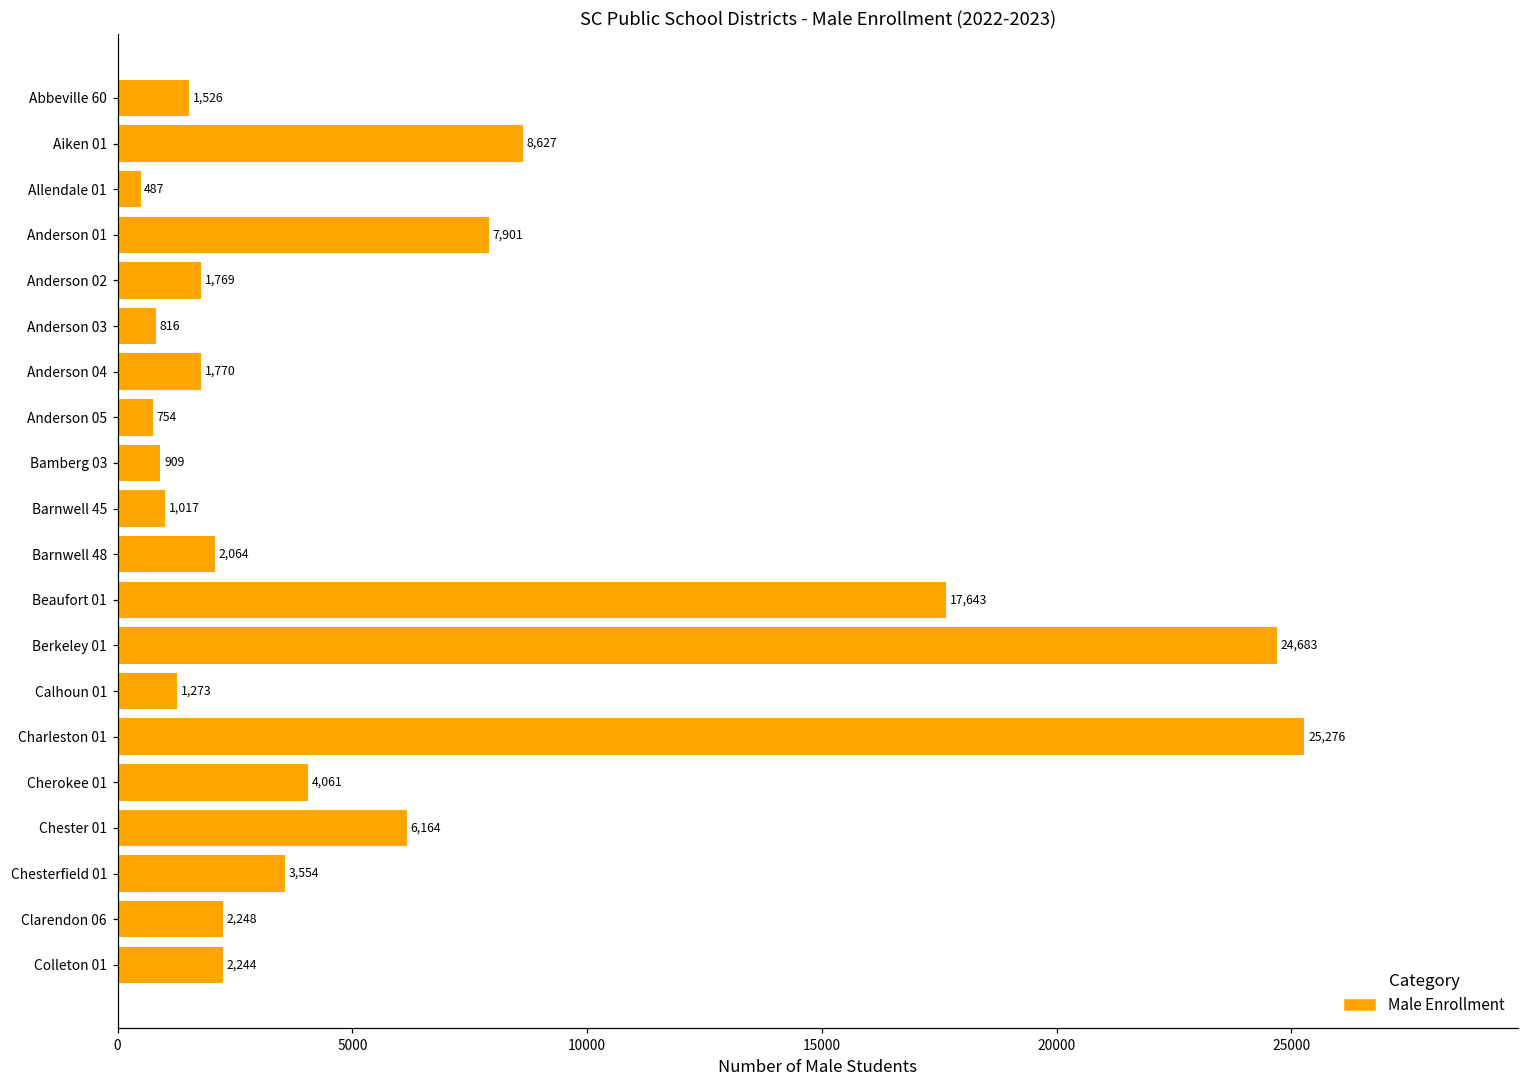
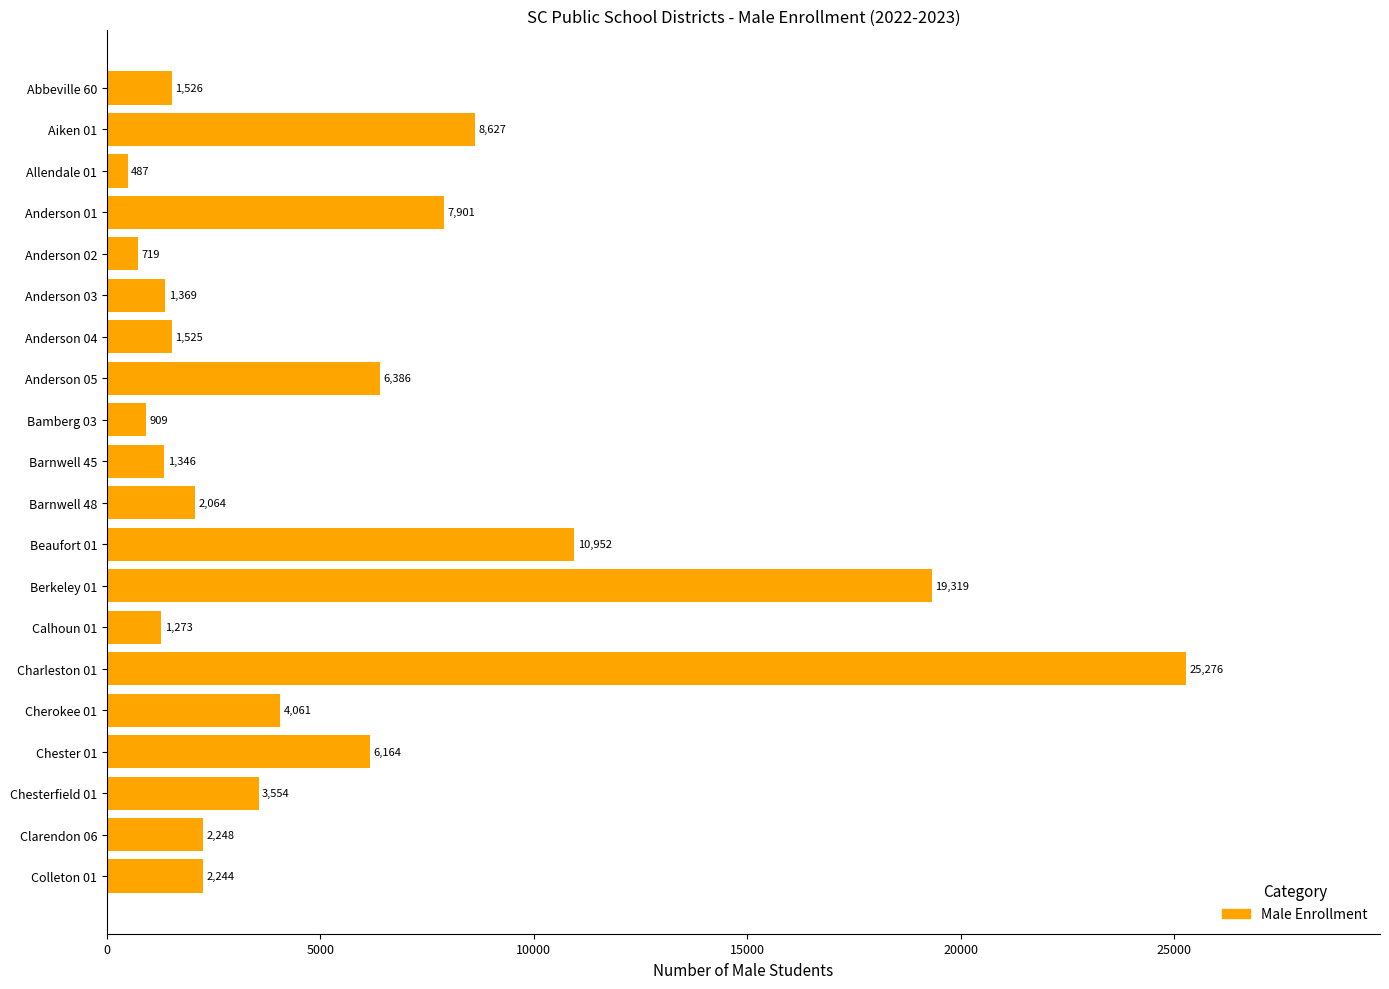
  {
    "Abbeville 60": "1,526",
    "Aiken 01": "8,627",
    "Allendale 01": "487",
    "Anderson 01": "7,901",
-   "Anderson 02": "1,769",
-   "Anderson 03": "816",
-   "Anderson 04": "1,770",
-   "Anderson 05": "754",
+   "Anderson 02": "719",
+   "Anderson 03": "1,369",
+   "Anderson 04": "1,525",
+   "Anderson 05": "6,386",
    "Bamberg 03": "909",
-   "Barnwell 45": "1,017",
+   "Barnwell 45": "1,346",
    "Barnwell 48": "2,064",
-   "Beaufort 01": "17,643",
-   "Berkeley 01": "24,683",
+   "Beaufort 01": "10,952",
+   "Berkeley 01": "19,319",
    "Calhoun 01": "1,273",
    "Charleston 01": "25,276",
    "Cherokee 01": "4,061",
    "Chester 01": "6,164",
    "Chesterfield 01": "3,554",
    "Clarendon 06": "2,248",
    "Colleton 01": "2,244"
  }
